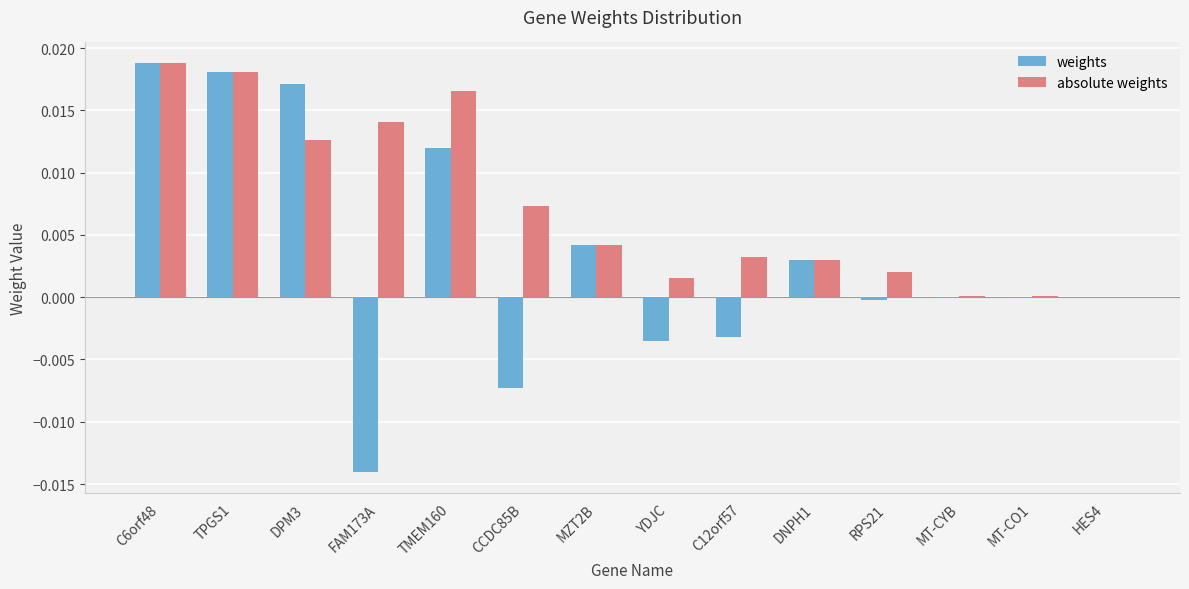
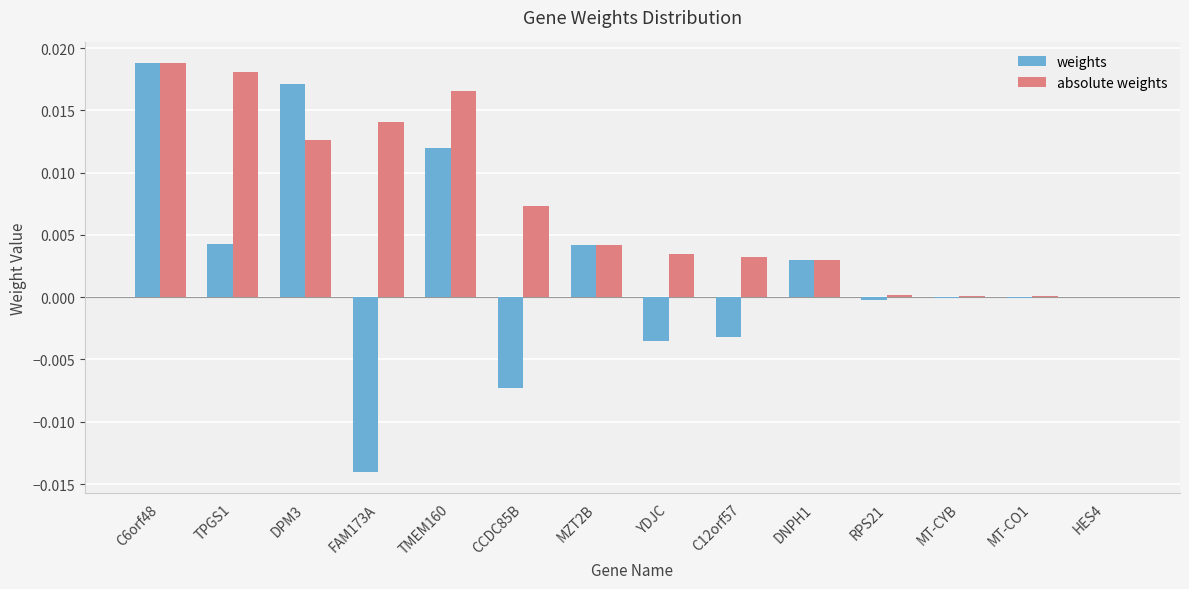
  {
    "weights": {
      "C6orf48": 0.0188,
-     "TPGS1": 0.0181,
+     "TPGS1": 0.0043,
      "DPM3": 0.0171,
      "FAM173A": -0.0141,
      "TMEM160": 0.0120,
      "CCDC85B": -0.0073,
      "MZT2B": 0.0042,
      "YDJC": -0.0035,
      "C12orf57": -0.0032,
      "DNPH1": 0.0030,
      "RPS21": -0.0002
    },
    "absolute weights": {
      "C6orf48": 0.0188,
      "TPGS1": 0.0181,
      "DPM3": 0.0126,
      "FAM173A": 0.0141,
      "TMEM160": 0.0165,
      "CCDC85B": 0.0073,
      "MZT2B": 0.0042,
-     "YDJC": 0.0015,
+     "YDJC": 0.0035,
      "C12orf57": 0.0032,
      "DNPH1": 0.0030,
-     "RPS21": 0.0021
+     "RPS21": 0.0002
    }
  }
